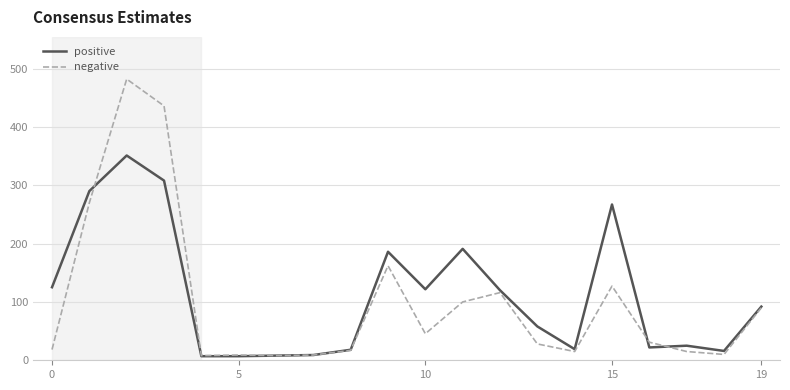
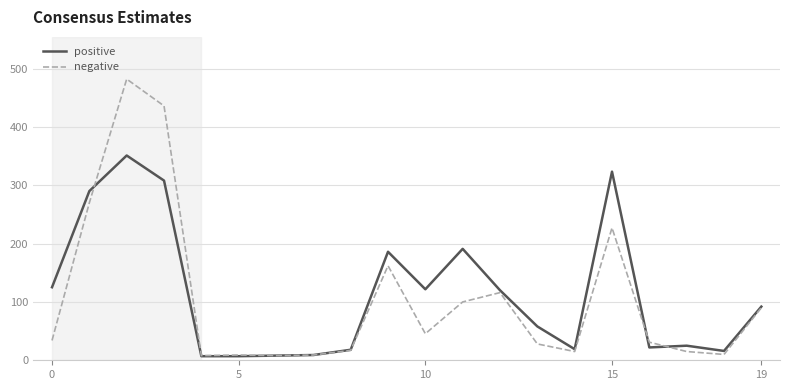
  {
    "positive": {
      "0": 130,
      "10": 120,
-     "15": 270
+     "15": 320
    },
    "negative": {
-     "0": 20,
+     "0": 30,
      "10": 50,
-     "15": 130
+     "15": 230
    }
  }
